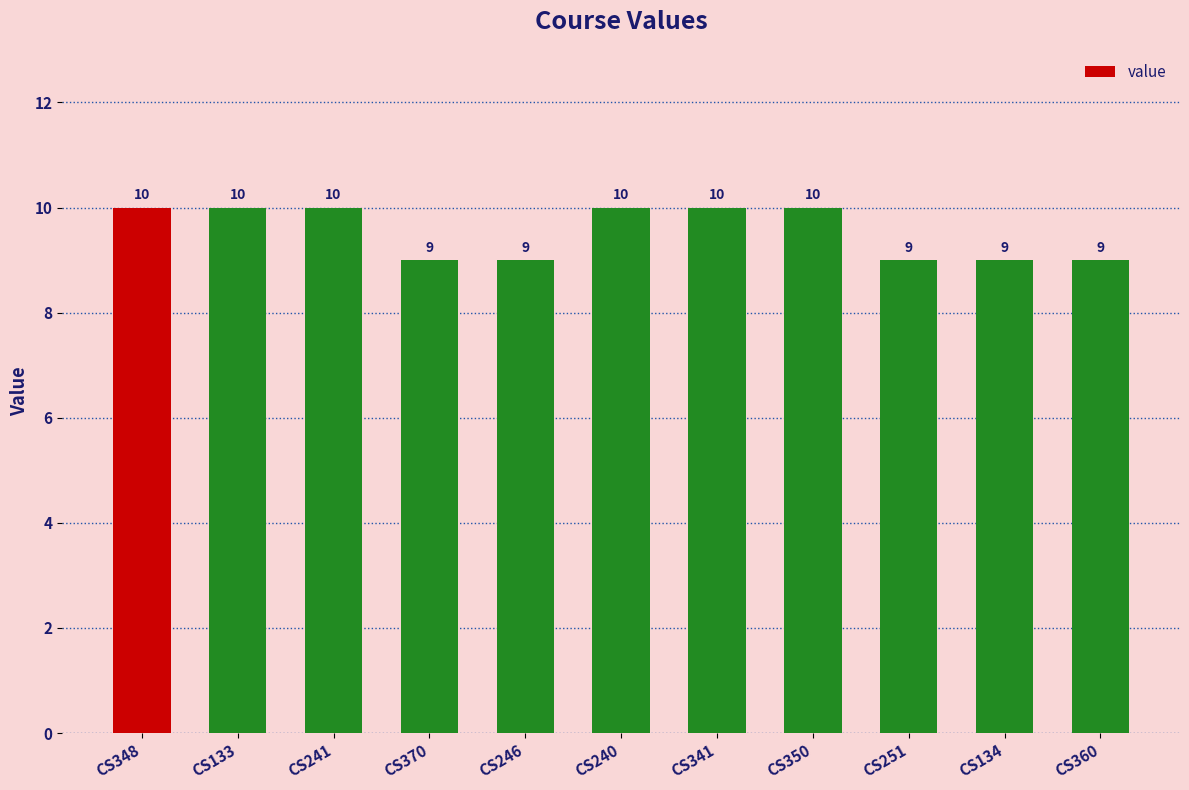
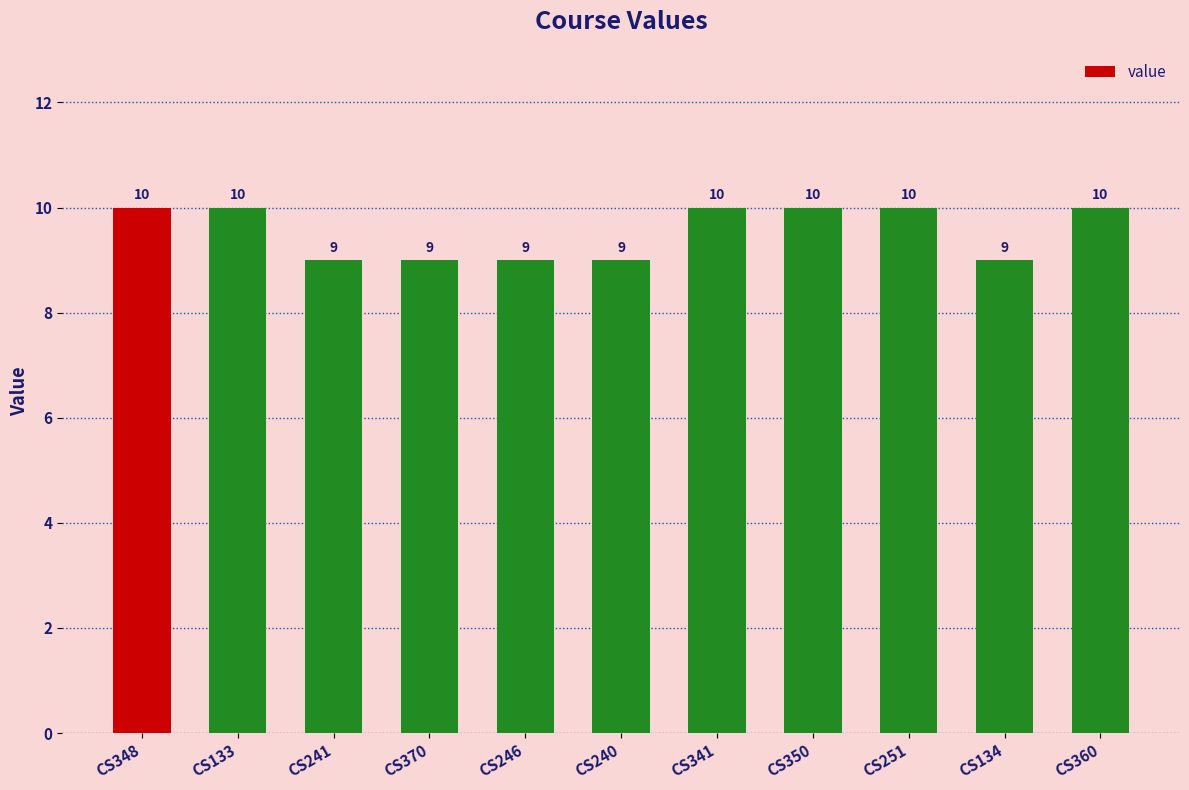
  {
    "CS348": 10,
    "CS133": 10,
-   "CS241": 10,
+   "CS241": 9,
    "CS370": 9,
    "CS246": 9,
-   "CS240": 10,
+   "CS240": 9,
    "CS341": 10,
    "CS350": 10,
-   "CS251": 9,
+   "CS251": 10,
    "CS134": 9,
-   "CS360": 9
+   "CS360": 10
  }
